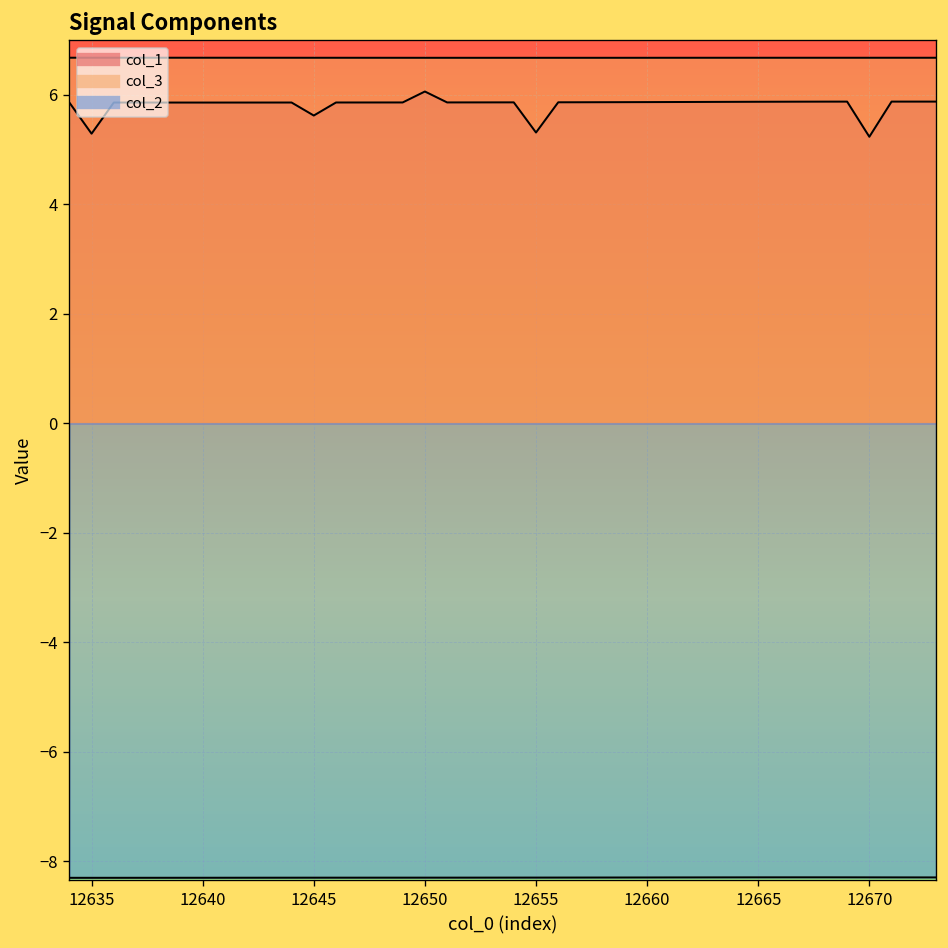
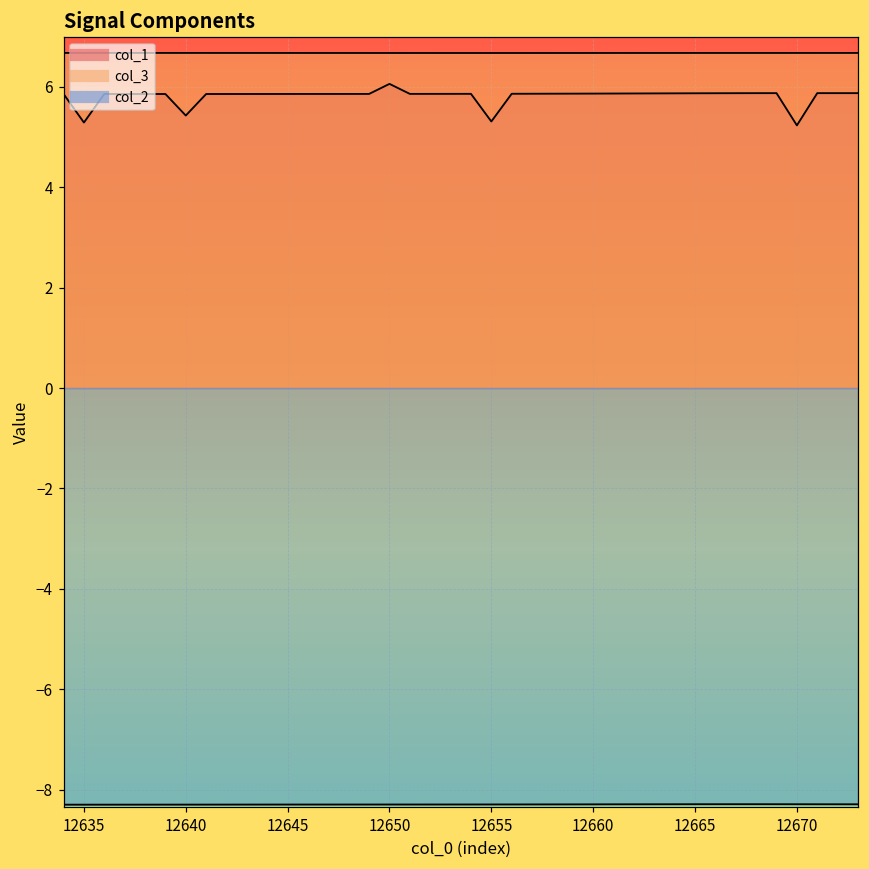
  {
    "col_1": {
      "12635": 5.3,
-     "12640": 5.9,
-     "12645": 5.6,
+     "12640": 5.4,
+     "12645": 5.9,
      "12650": 6.1,
      "12655": 5.3,
      "12660": 5.9,
      "12665": 5.9,
      "12670": 5.2
    },
    "col_3": {
      "12640": 6.7,
      "12645": 6.7,
      "12650": 6.7,
      "12655": 6.7,
      "12660": 6.7,
      "12665": 6.7,
      "12670": 6.7
    }
  }
